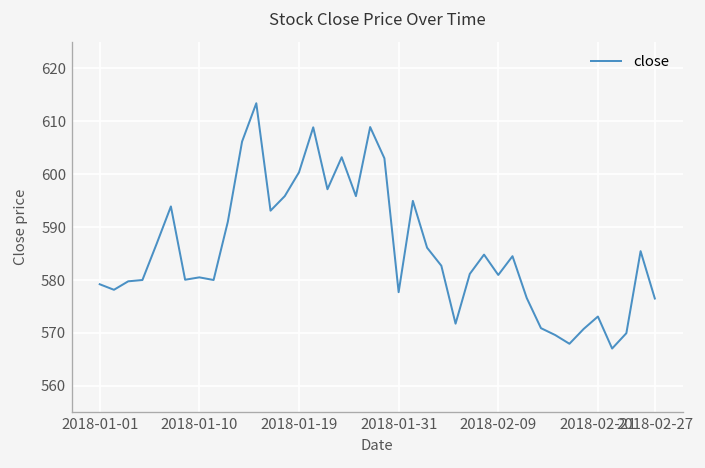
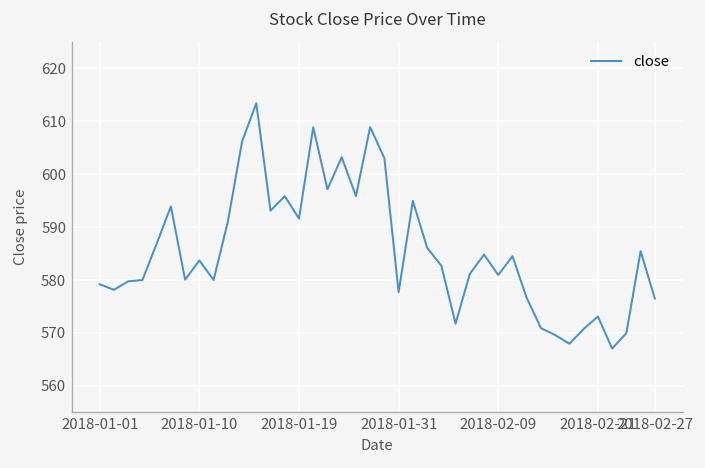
  {
    "2018-01-01": 579,
-   "2018-01-10": 581,
-   "2018-01-19": 600,
+   "2018-01-10": 584,
+   "2018-01-19": 592,
    "2018-01-31": 578,
    "2018-02-09": 581
  }
